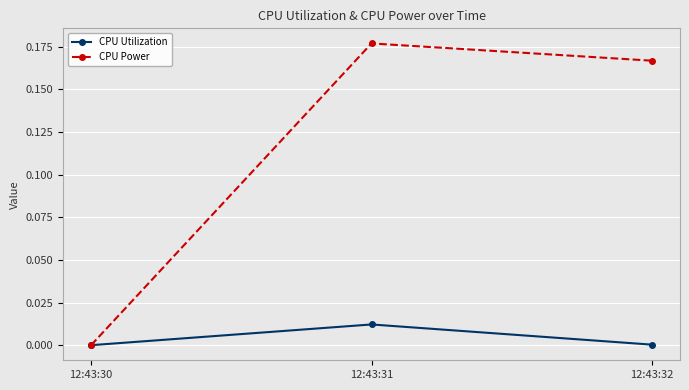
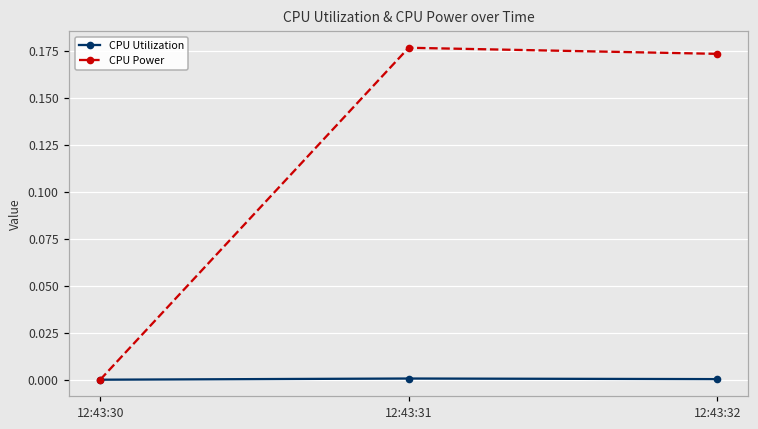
  {
    "CPU Utilization": {
-     "12:43:31": 0.012,
+     "12:43:31": 0.001,
      "12:43:32": 0.000
    },
    "CPU Power": {
      "12:43:31": 0.177,
-     "12:43:32": 0.167
+     "12:43:32": 0.174
    }
  }
